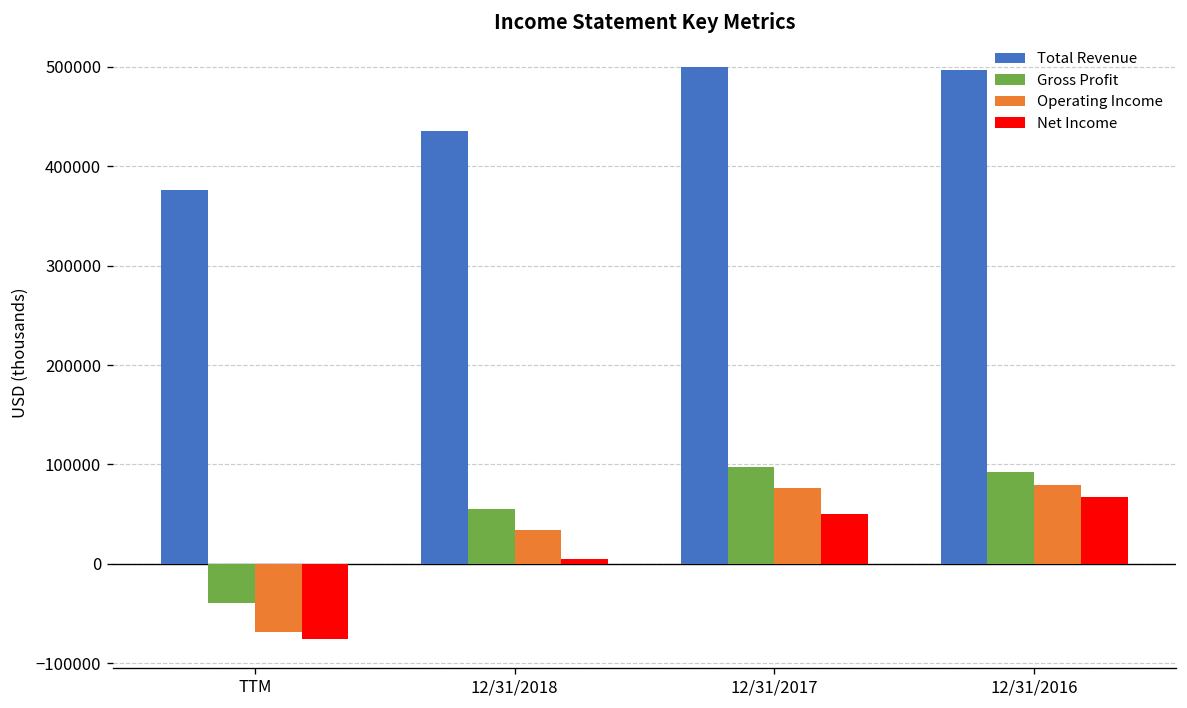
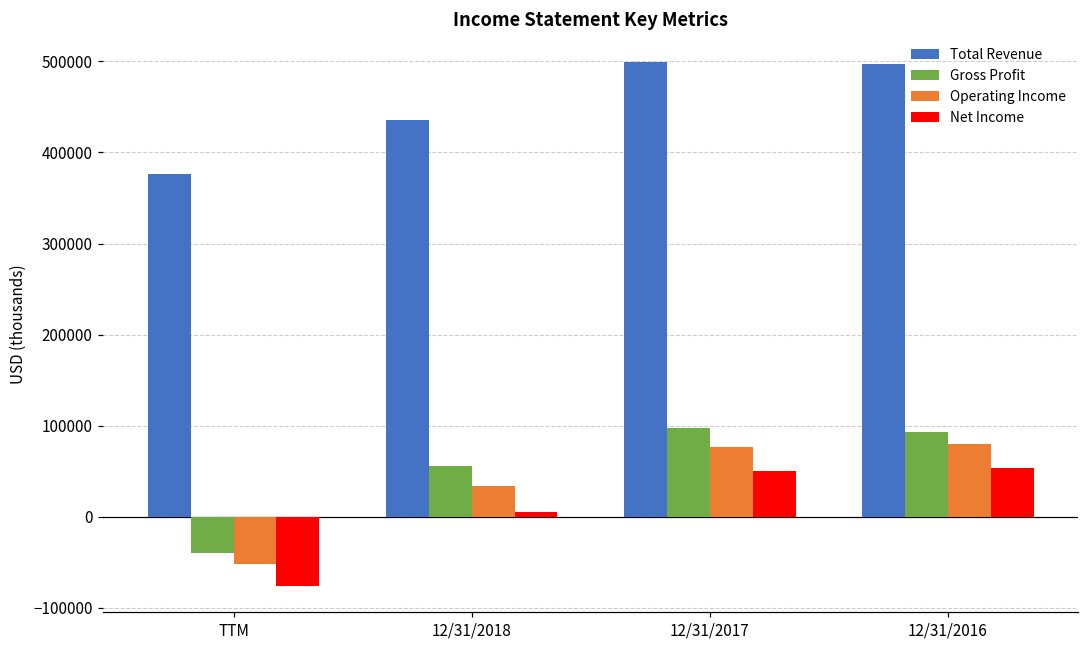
  {
    "Total Revenue": {
      "TTM": 380000,
      "12/31/2018": 440000,
      "12/31/2017": 500000,
      "12/31/2016": 500000
    },
    "Gross Profit": {
      "TTM": -40000,
      "12/31/2018": 60000,
      "12/31/2017": 100000,
      "12/31/2016": 90000
    },
    "Operating Income": {
-     "TTM": -70000,
+     "TTM": -50000,
      "12/31/2018": 30000,
      "12/31/2017": 80000,
      "12/31/2016": 80000
    },
    "Net Income": {
      "TTM": -80000,
      "12/31/2018": 10000,
      "12/31/2017": 50000,
-     "12/31/2016": 70000
+     "12/31/2016": 50000
    }
  }
